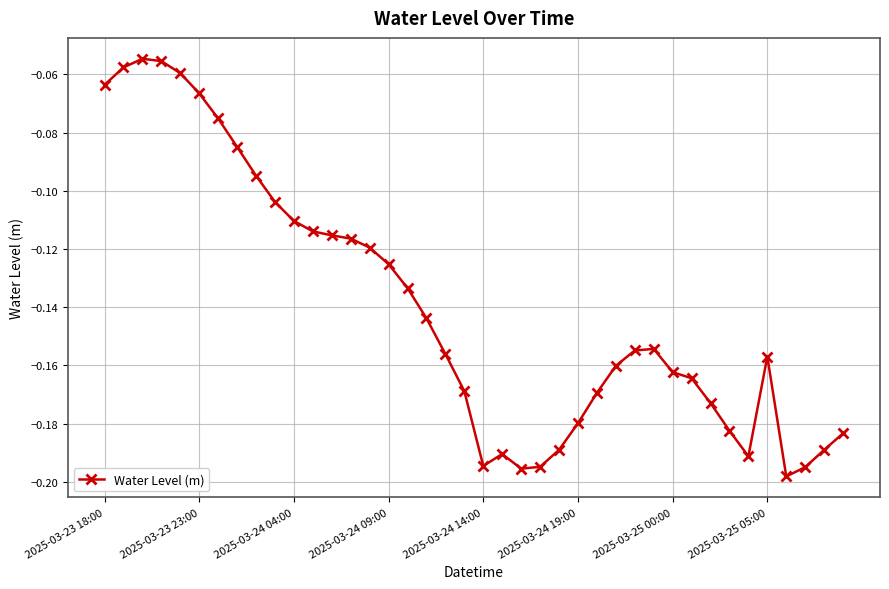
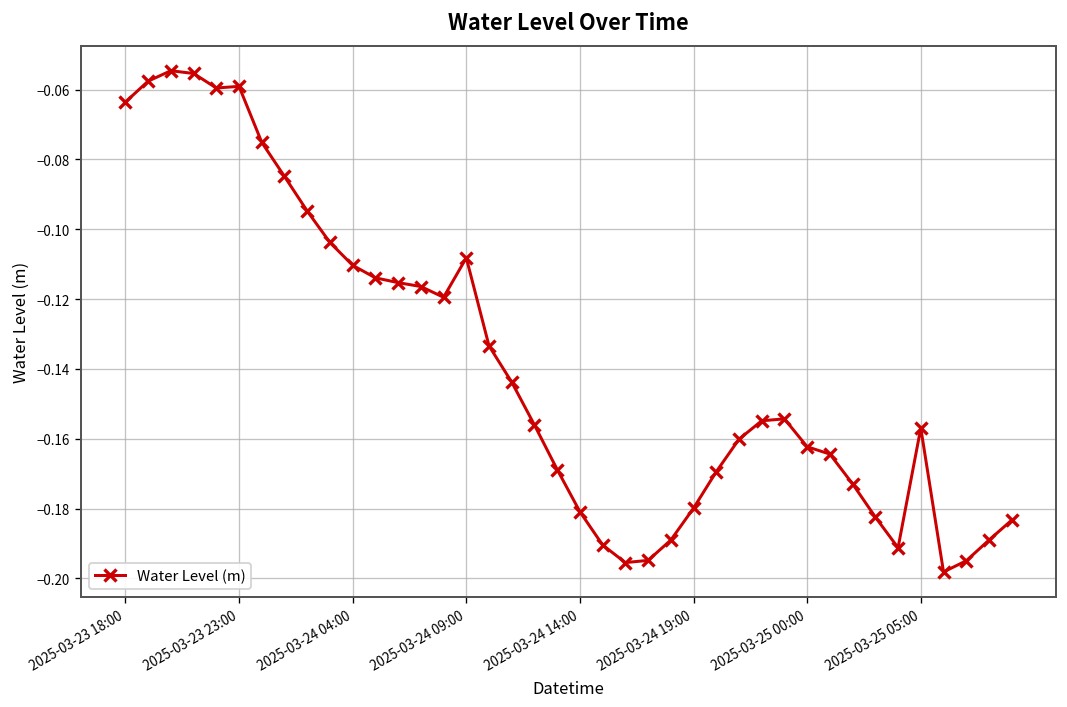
  {
    "2025-03-23 18:00": -0.064,
-   "2025-03-23 23:00": -0.066,
+   "2025-03-23 23:00": -0.059,
    "2025-03-24 04:00": -0.110,
-   "2025-03-24 09:00": -0.125,
-   "2025-03-24 14:00": -0.195,
+   "2025-03-24 09:00": -0.108,
+   "2025-03-24 14:00": -0.181,
    "2025-03-24 19:00": -0.180,
    "2025-03-25 00:00": -0.162,
    "2025-03-25 05:00": -0.157
  }
